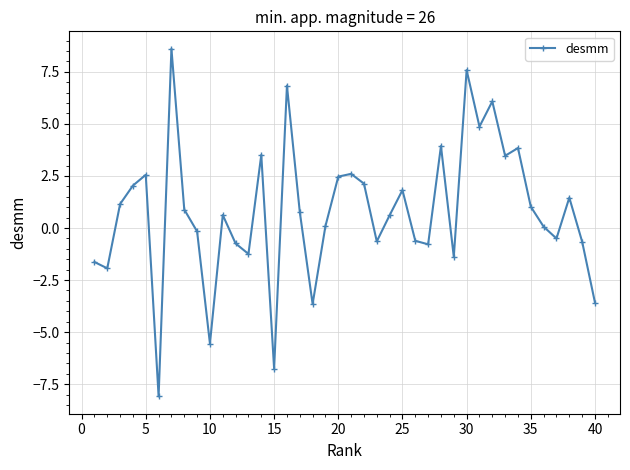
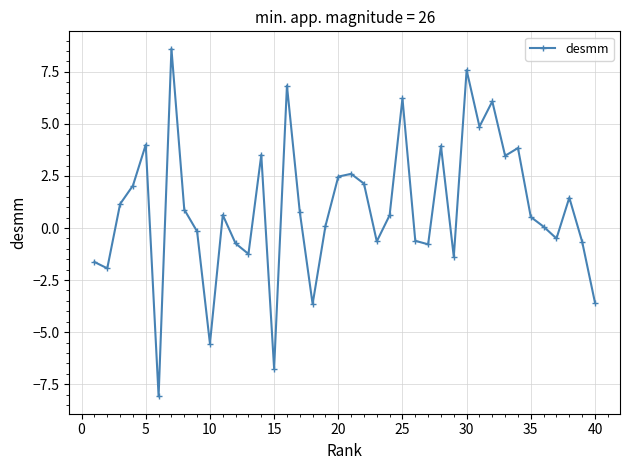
  {
-   "5": 2.6,
+   "5": 4.0,
    "10": -5.6,
    "15": -6.8,
    "20": 2.5,
-   "25": 1.8,
+   "25": 6.2,
    "30": 7.6,
-   "35": 1.0,
+   "35": 0.5,
    "40": -3.6
  }
